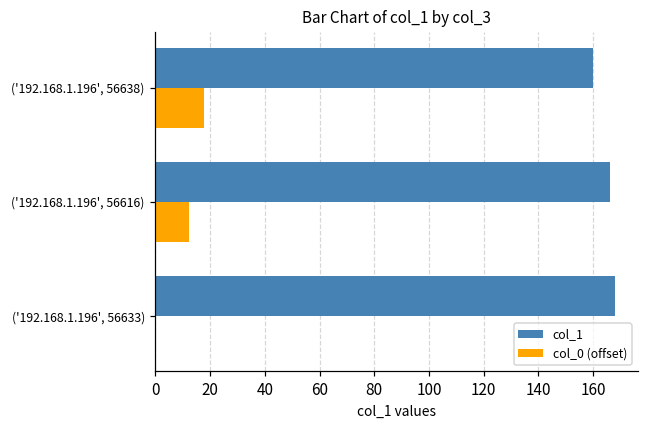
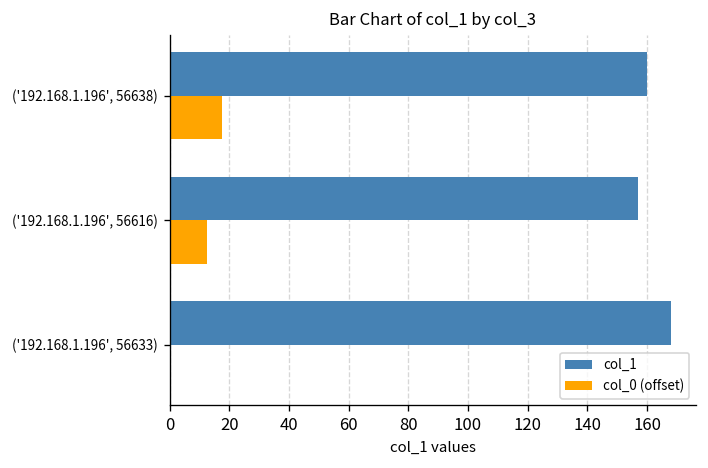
  {
    "col_1": {
      "('192.168.1.196', 56638)": 160,
-     "('192.168.1.196', 56616)": 166,
+     "('192.168.1.196', 56616)": 157,
      "('192.168.1.196', 56633)": 168
    },
    "col_0 (offset)": {
      "('192.168.1.196', 56638)": 18,
      "('192.168.1.196', 56616)": 12,
      "('192.168.1.196', 56633)": 0
    }
  }
